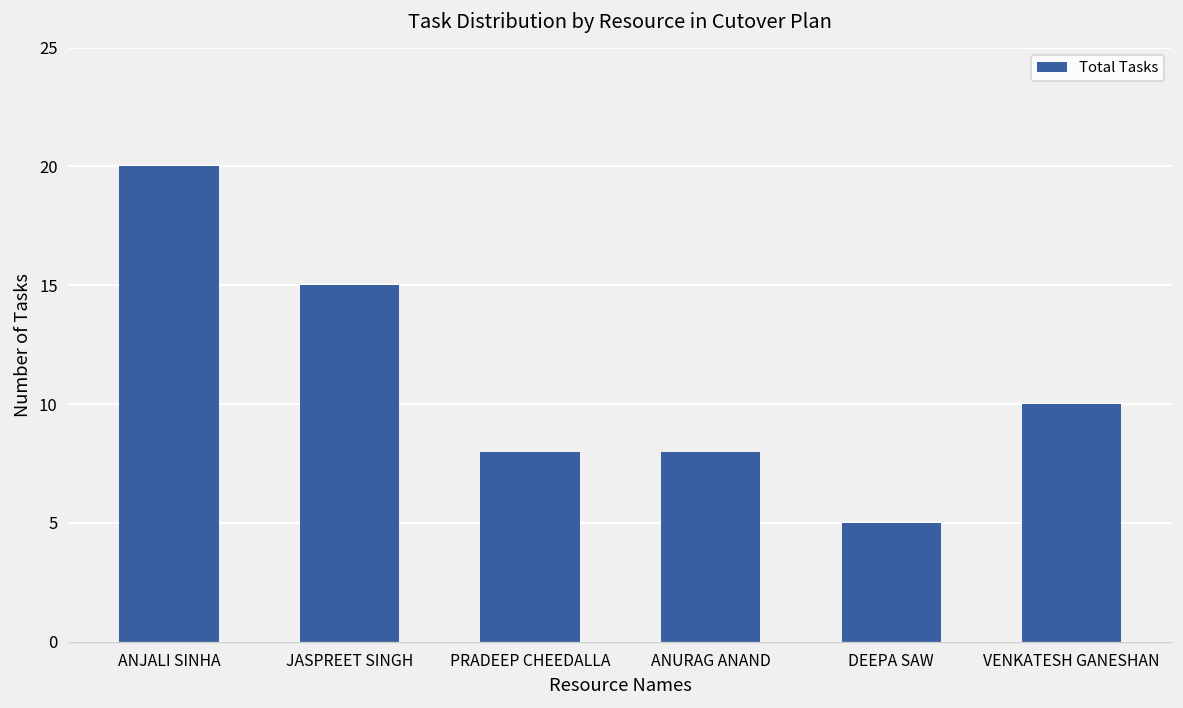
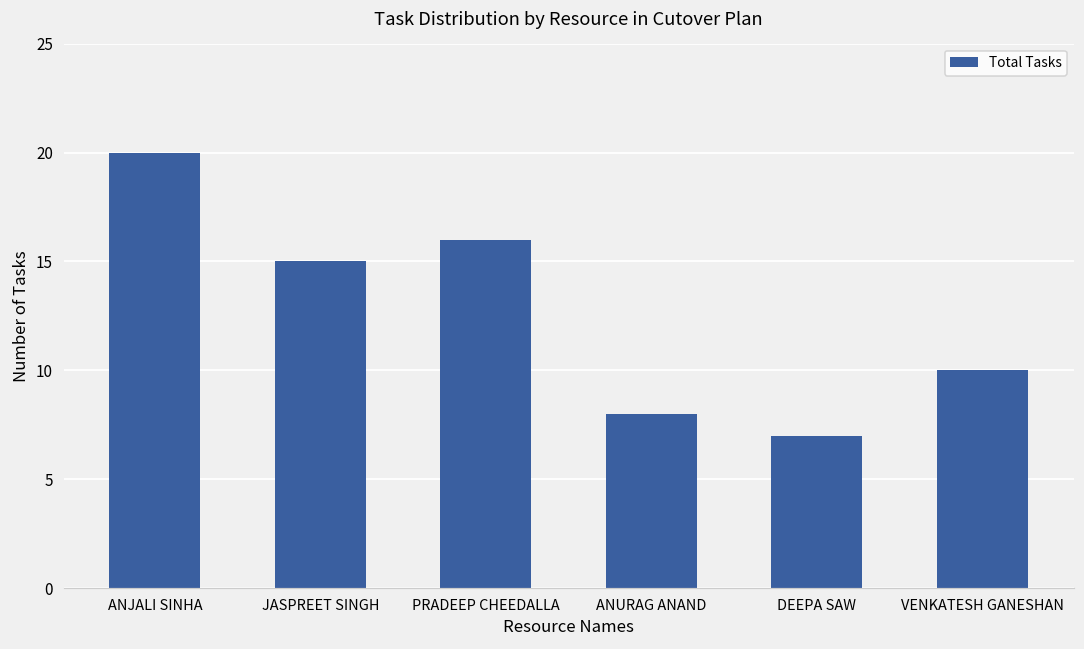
  {
    "ANJALI SINHA": 20,
    "JASPREET SINGH": 15,
-   "PRADEEP CHEEDALLA": 8,
+   "PRADEEP CHEEDALLA": 16,
    "ANURAG ANAND": 8,
-   "DEEPA SAW": 5,
+   "DEEPA SAW": 7,
    "VENKATESH GANESHAN": 10
  }
